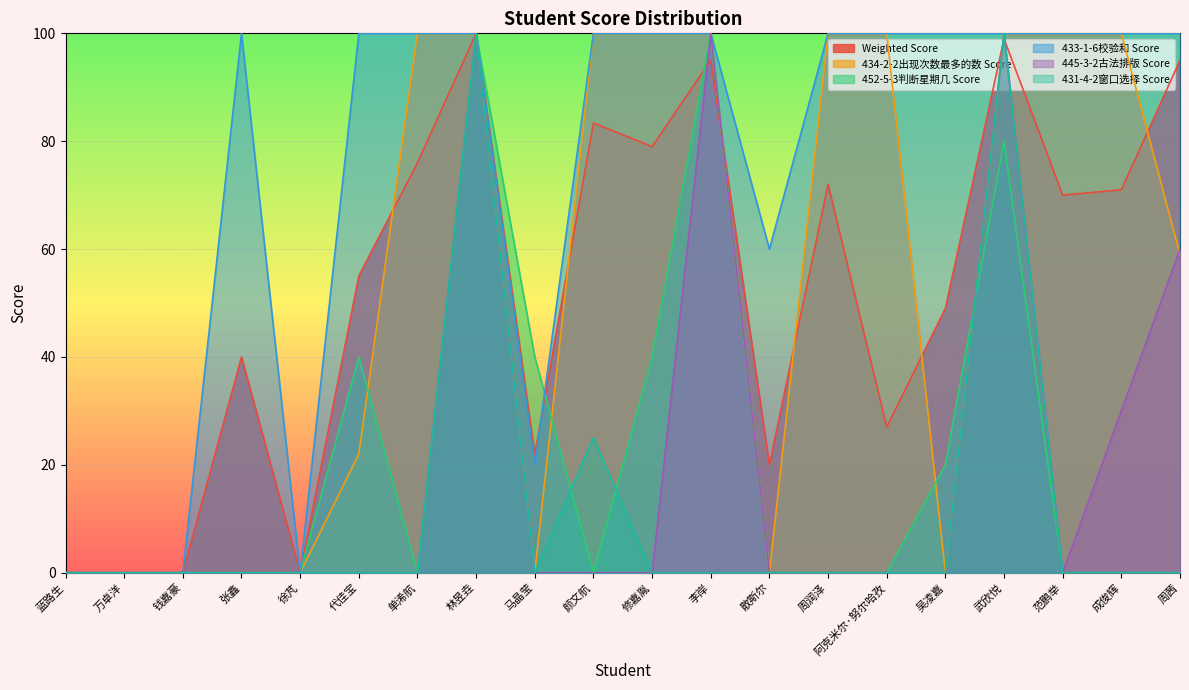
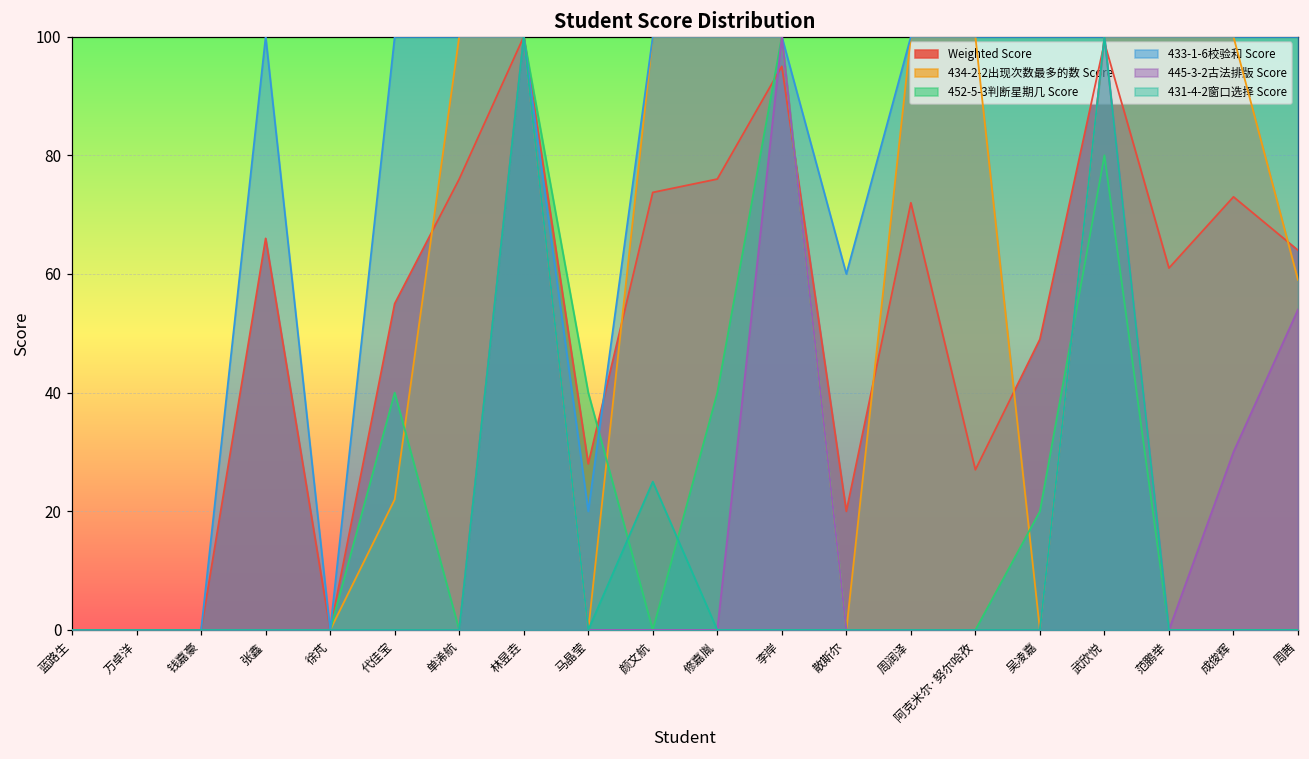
  {
    "Weighted Score": {
-     "张鑫": 40,
+     "张鑫": 66,
      "代佳宝": 55,
      "单浠航": 76,
-     "马晶莹": 22,
-     "颜文航": 83,
-     "修嘉胤": 79,
+     "马晶莹": 28,
+     "颜文航": 74,
+     "修嘉胤": 76,
      "李岸": 95,
      "散斯尔": 20,
      "周润泽": 72,
      "阿克米尔·努尔哈孜": 27,
      "吴凌嘉": 49,
-     "范鹏举": 70,
-     "成俊辉": 71,
-     "周茜": 95
+     "范鹏举": 61,
+     "成俊辉": 73,
+     "周茜": 64
    },
    "434-2-2出现次数最多的数 Score": {
      "代佳宝": 22,
      "周茜": 59
    },
    "445-3-2古法排版 Score": {
      "成俊辉": 30,
-     "周茜": 60
+     "周茜": 54
    }
  }
